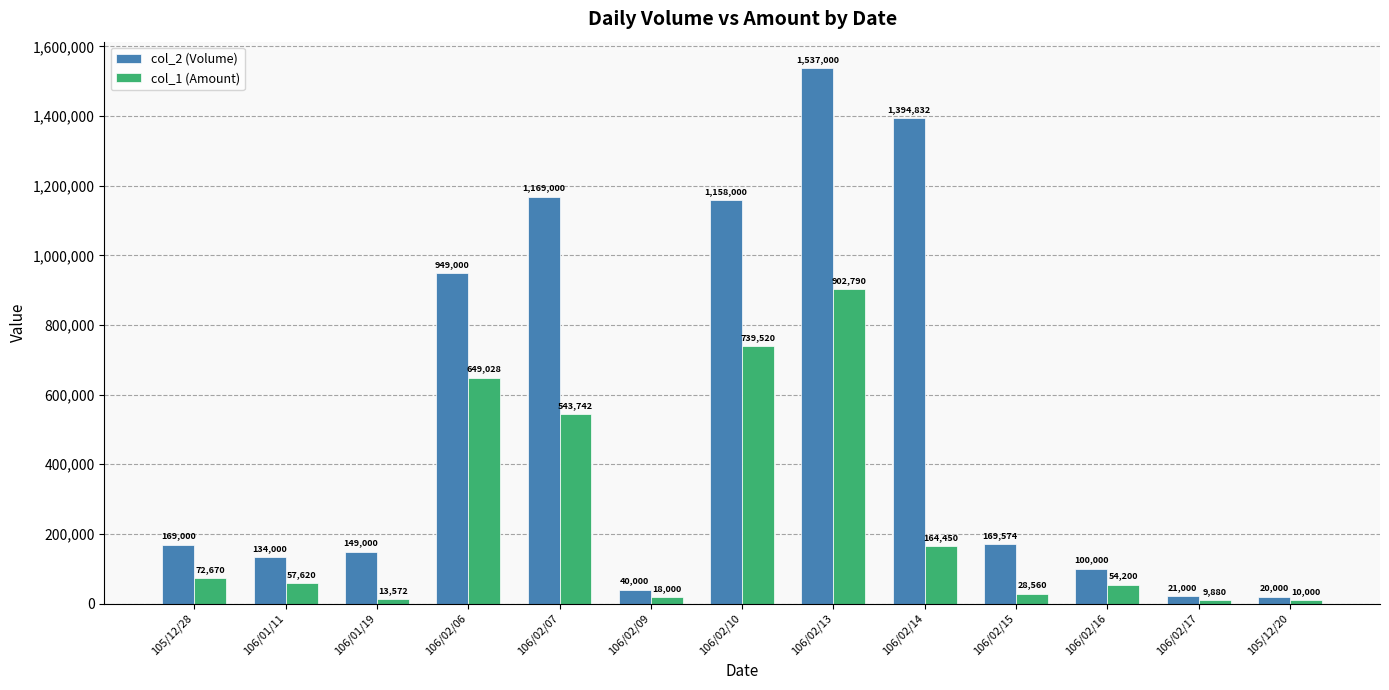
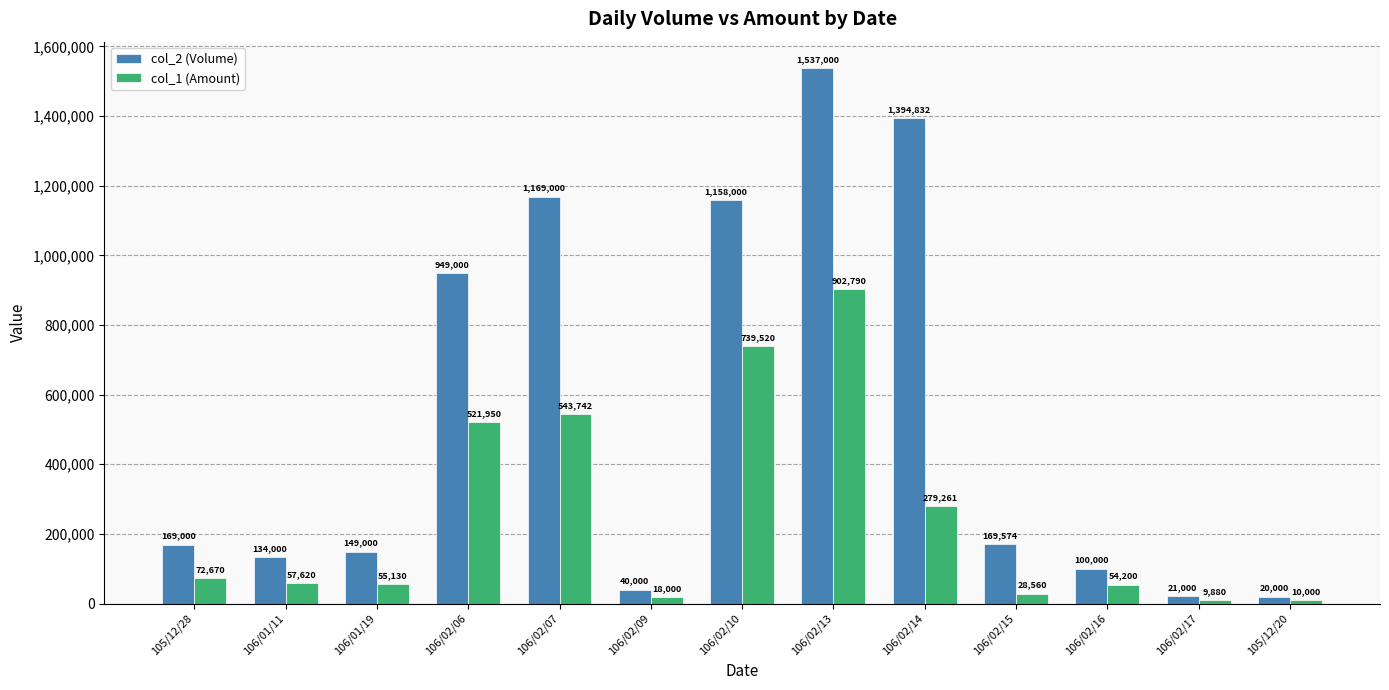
  {
    "col_2 (Volume)": {
      "105/12/28": "169,000",
      "106/01/11": "134,000",
      "106/01/19": "149,000",
      "106/02/06": "949,000",
      "106/02/07": "1,169,000",
      "106/02/09": "40,000",
      "106/02/10": "1,158,000",
      "106/02/13": "1,537,000",
      "106/02/14": "1,394,832",
      "106/02/15": "169,574",
      "106/02/16": "100,000",
      "106/02/17": "21,000",
      "105/12/20": "20,000"
    },
    "col_1 (Amount)": {
      "105/12/28": "72,670",
      "106/01/11": "57,620",
-     "106/01/19": "13,572",
-     "106/02/06": "649,028",
+     "106/01/19": "55,130",
+     "106/02/06": "521,950",
      "106/02/07": "543,742",
      "106/02/09": "18,000",
      "106/02/10": "739,520",
      "106/02/13": "902,790",
-     "106/02/14": "164,450",
+     "106/02/14": "279,261",
      "106/02/15": "28,560",
      "106/02/16": "54,200",
      "106/02/17": "9,880",
      "105/12/20": "10,000"
    }
  }
